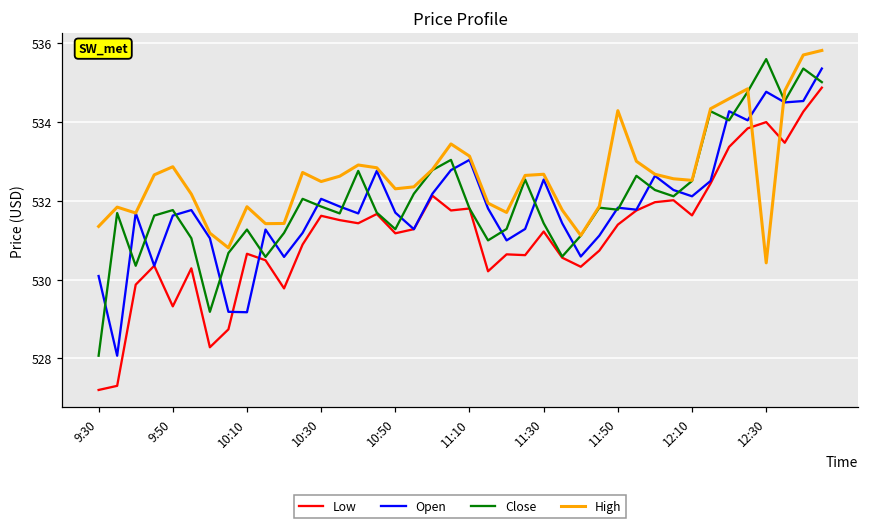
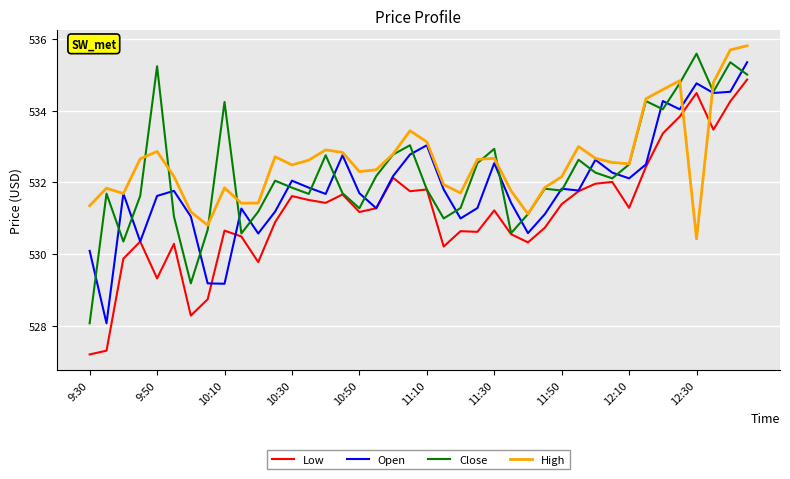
  {
    "Low": {
      "9:30": 527.2,
      "9:50": 529.3,
      "10:10": 530.7,
      "10:30": 531.6,
      "10:50": 531.2,
      "11:30": 531.2,
      "11:50": 531.4,
-     "12:10": 531.6,
-     "12:30": 534.0
+     "12:10": 531.3,
+     "12:30": 534.5
    },
    "Open": {
      "9:30": 530.1,
      "9:50": 531.6,
      "10:10": 529.2,
      "10:30": 532.1,
      "10:50": 531.7,
      "11:10": 533.0,
      "11:30": 532.5,
      "12:10": 532.1,
      "12:30": 534.8
    },
    "Close": {
      "9:30": 528.1,
-     "9:50": 531.8,
-     "10:10": 531.3,
+     "9:50": 535.2,
+     "10:10": 534.3,
      "10:30": 531.9,
      "10:50": 531.3,
-     "11:30": 531.4,
+     "11:30": 532.9,
      "12:30": 535.6
    },
    "High": {
      "9:30": 531.4,
      "9:50": 532.9,
      "10:10": 531.9,
      "10:30": 532.5,
      "10:50": 532.3,
      "11:10": 533.1,
      "11:30": 532.7,
-     "11:50": 534.3,
+     "11:50": 532.2,
      "12:30": 530.4
    }
  }
